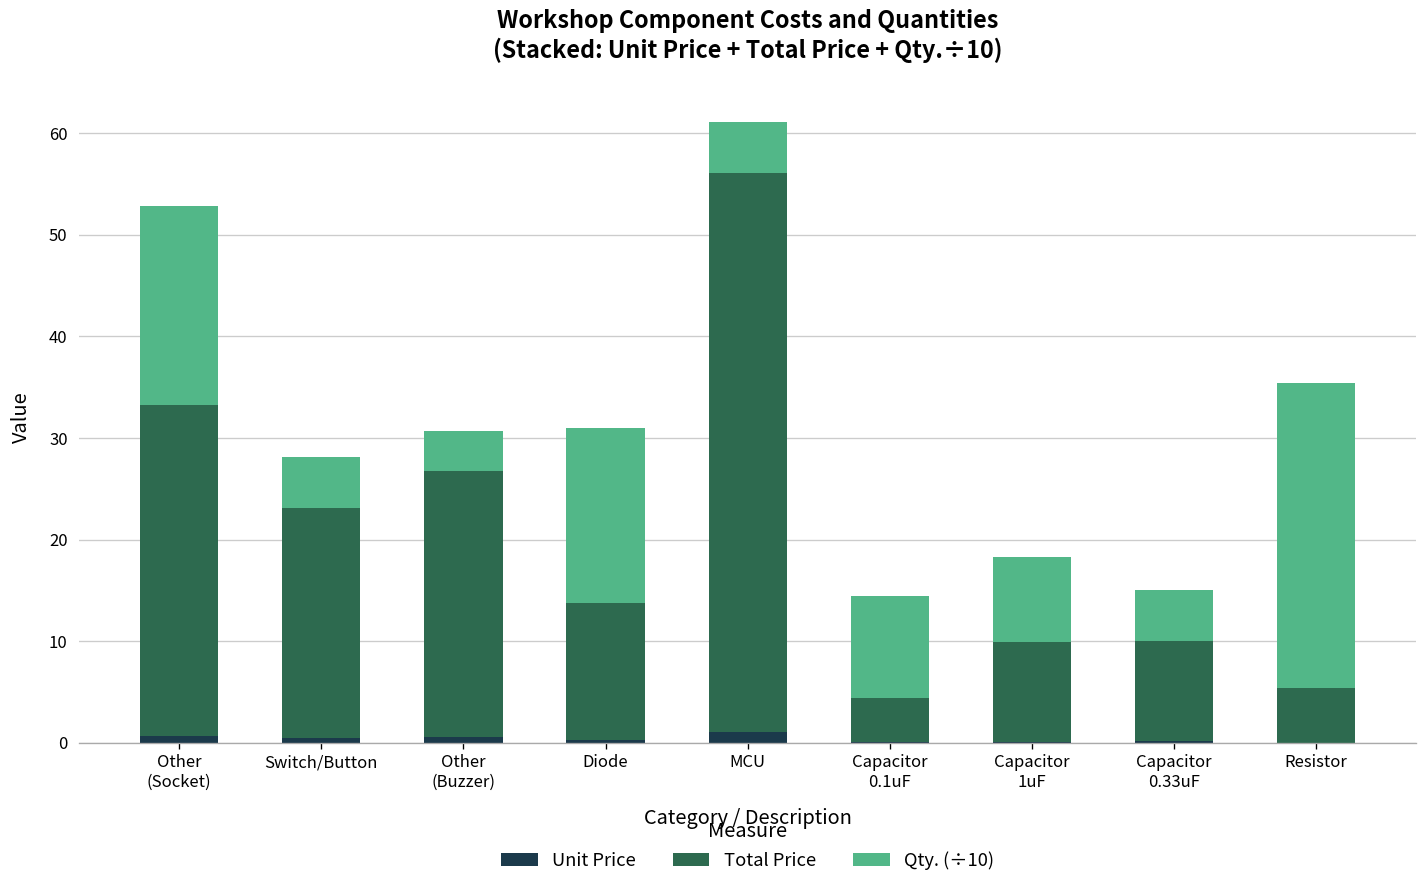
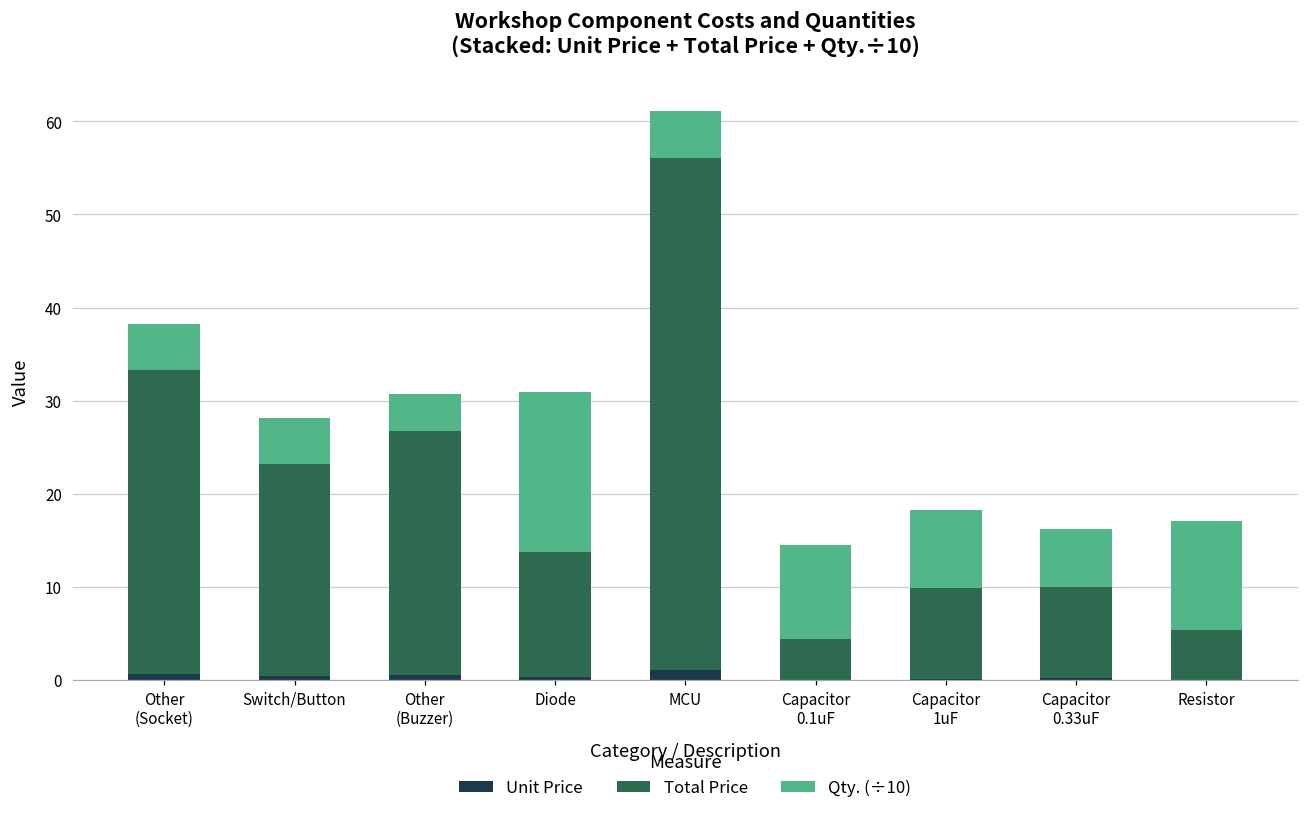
  {
    "Qty. (÷10)": {
-     "Other (Socket)": 20,
+     "Other (Socket)": 5,
      "Switch/Button": 5,
      "Other (Buzzer)": 4,
      "Diode": 17,
      "MCU": 5,
      "Capacitor 0.1uF": 10,
      "Capacitor 1uF": 8,
-     "Capacitor 0.33uF": 5,
-     "Resistor": 30
+     "Capacitor 0.33uF": 6,
+     "Resistor": 12
    }
  }
